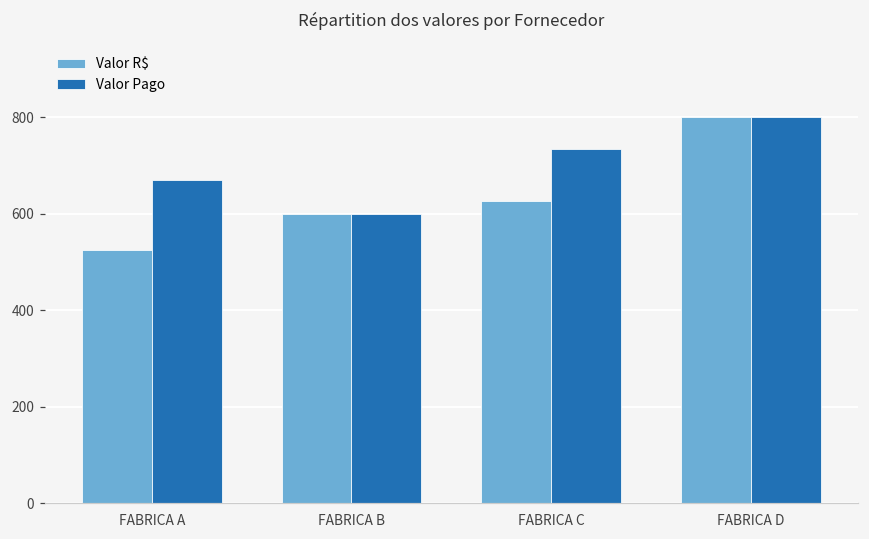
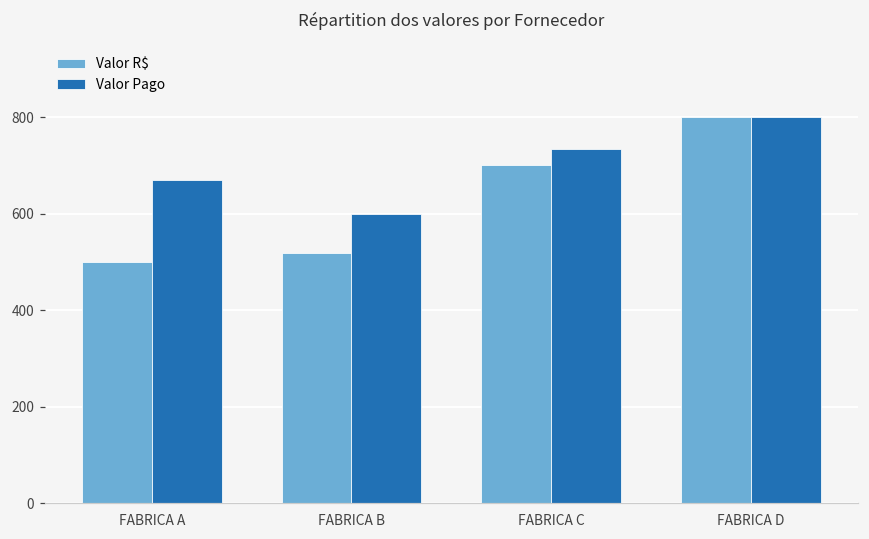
  {
    "Valor R$": {
-     "FABRICA A": 520,
-     "FABRICA B": 600,
-     "FABRICA C": 630,
+     "FABRICA A": 500,
+     "FABRICA B": 520,
+     "FABRICA C": 700,
      "FABRICA D": 800
    },
    "Valor Pago": {
      "FABRICA A": 670,
      "FABRICA B": 600,
      "FABRICA C": 740,
      "FABRICA D": 800
    }
  }
